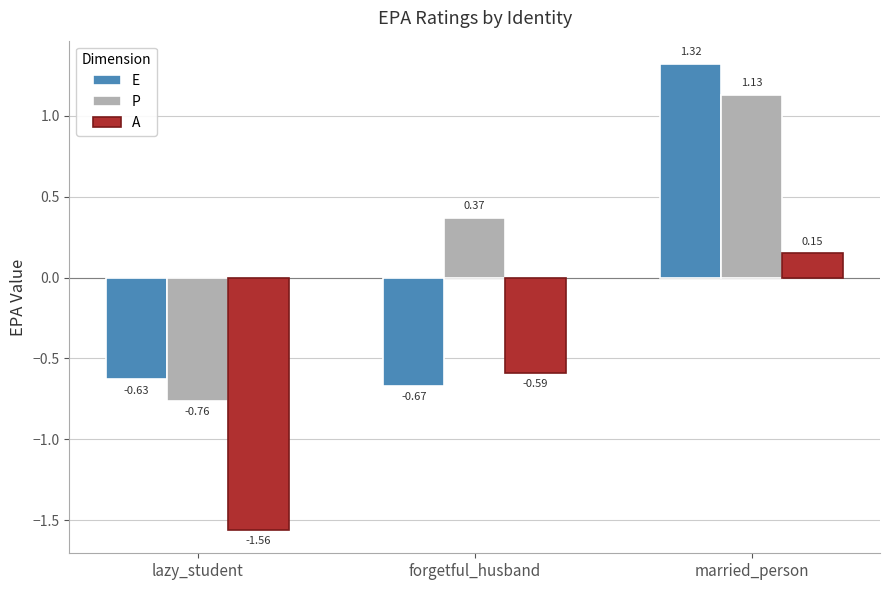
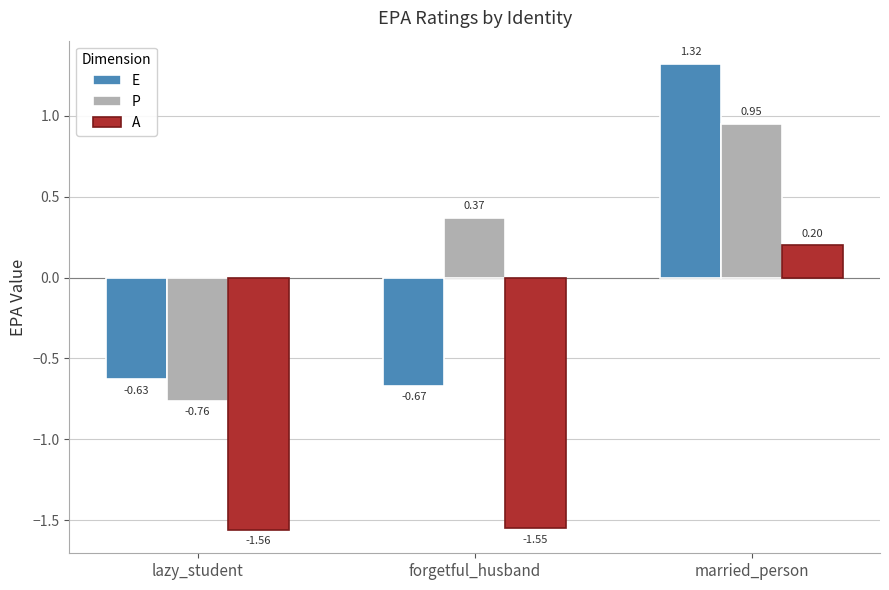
  {
    "E": {
      "lazy_student": -0.63,
      "forgetful_husband": -0.67,
      "married_person": 1.32
    },
    "P": {
      "lazy_student": -0.76,
      "forgetful_husband": 0.37,
-     "married_person": 1.13
+     "married_person": 0.95
    },
    "A": {
      "lazy_student": -1.56,
-     "forgetful_husband": -0.59,
-     "married_person": 0.15
+     "forgetful_husband": -1.55,
+     "married_person": 0.20
    }
  }
